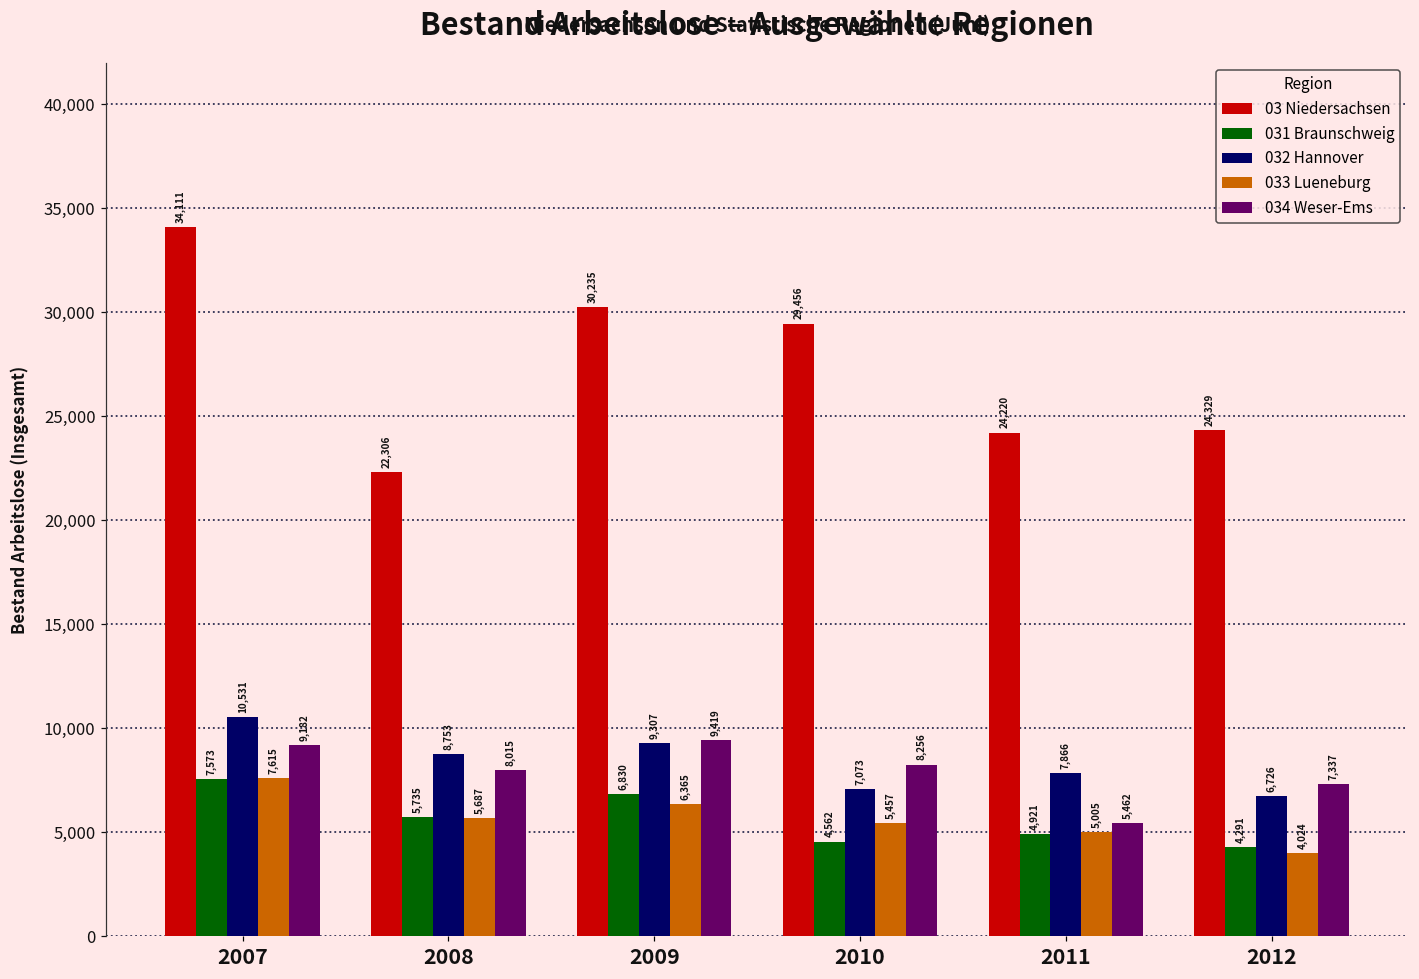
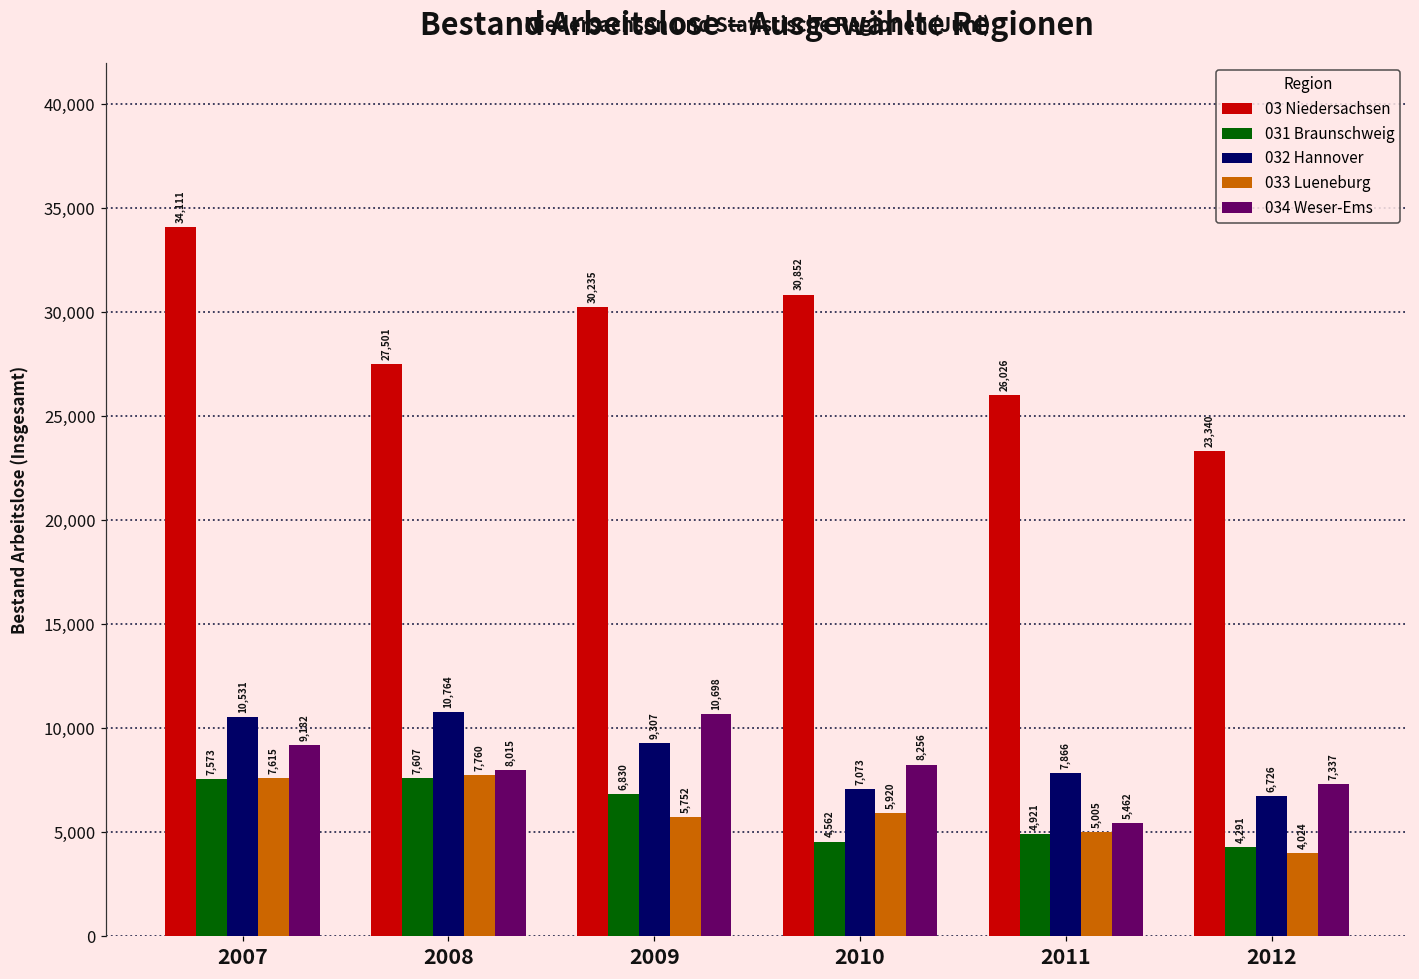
  {
    "03 Niedersachsen": {
      "2007": "34,111",
-     "2008": "22,306",
+     "2008": "27,501",
      "2009": "30,235",
-     "2010": "29,456",
-     "2011": "24,220",
-     "2012": "24,329"
+     "2010": "30,852",
+     "2011": "26,026",
+     "2012": "23,340"
    },
    "031 Braunschweig": {
      "2007": "7,573",
-     "2008": "5,735",
+     "2008": "7,607",
      "2009": "6,830",
      "2010": "4,562",
      "2011": "4,921",
      "2012": "4,291"
    },
    "032 Hannover": {
      "2007": "10,531",
-     "2008": "8,753",
+     "2008": "10,764",
      "2009": "9,307",
      "2010": "7,073",
      "2011": "7,866",
      "2012": "6,726"
    },
    "033 Lueneburg": {
      "2007": "7,615",
-     "2008": "5,687",
-     "2009": "6,365",
-     "2010": "5,457",
+     "2008": "7,760",
+     "2009": "5,752",
+     "2010": "5,920",
      "2011": "5,005",
      "2012": "4,024"
    },
    "034 Weser-Ems": {
      "2007": "9,182",
      "2008": "8,015",
-     "2009": "9,419",
+     "2009": "10,698",
      "2010": "8,256",
      "2011": "5,462",
      "2012": "7,337"
    }
  }
